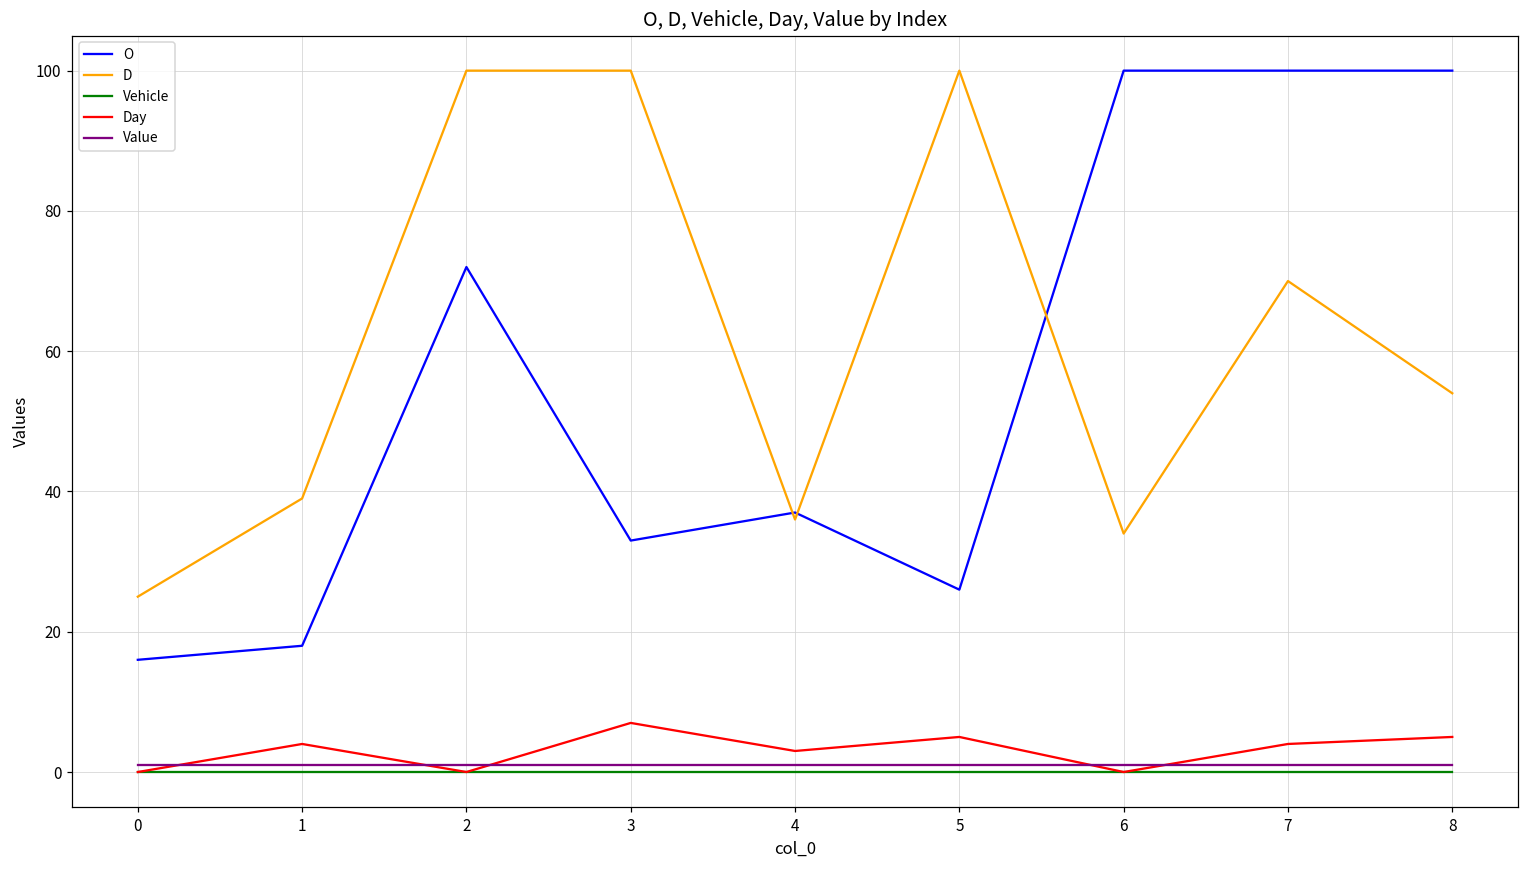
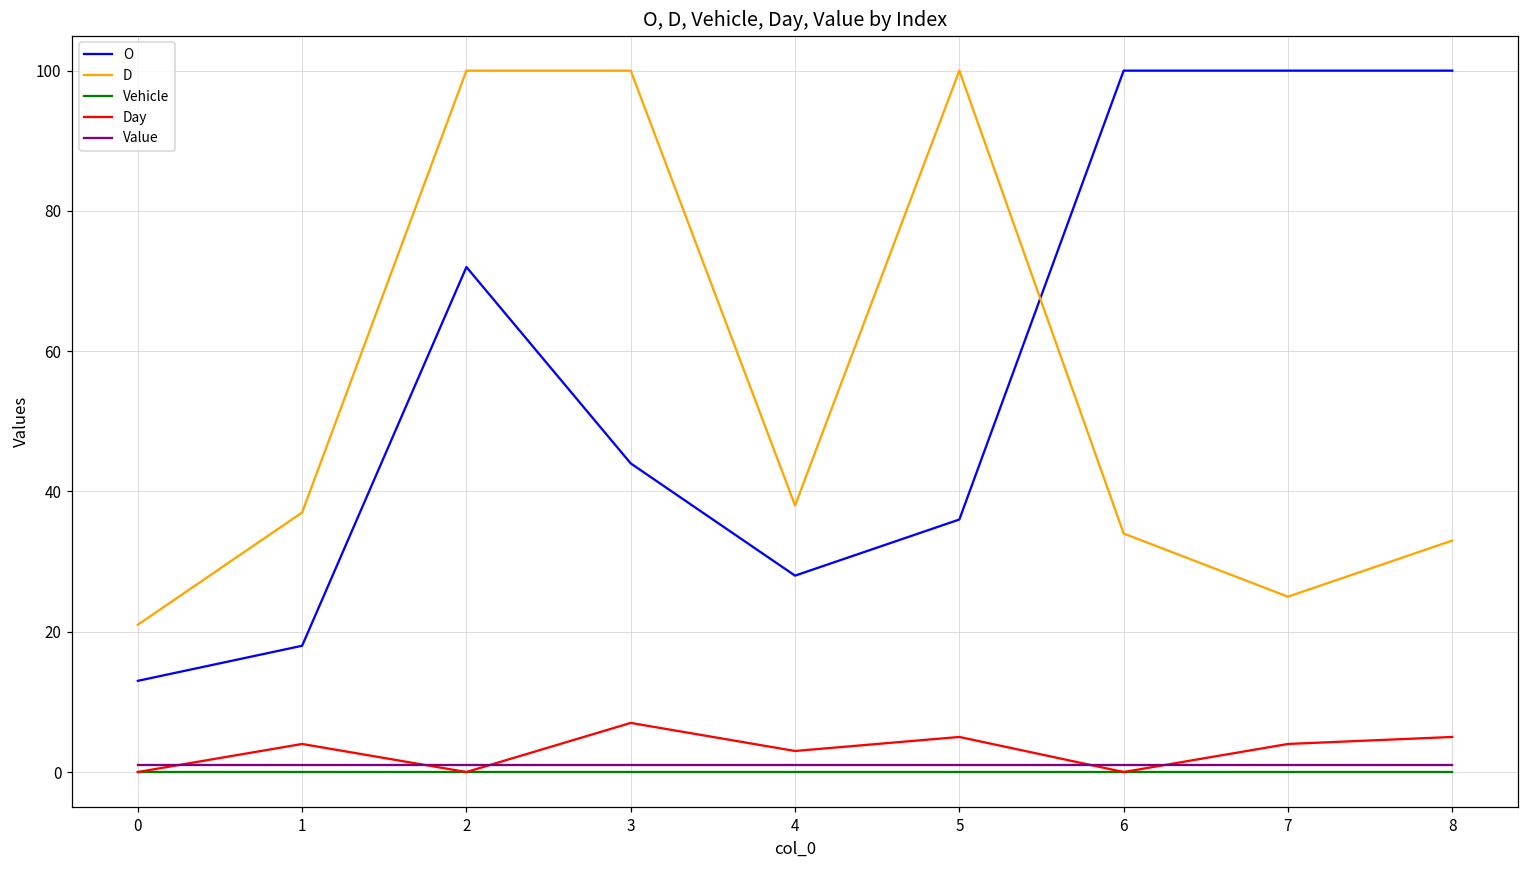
  {
    "O": {
-     "0": 16,
+     "0": 13,
      "1": 18,
      "2": 72,
-     "3": 33,
-     "4": 37,
-     "5": 26,
+     "3": 44,
+     "4": 28,
+     "5": 36,
      "6": 100,
      "7": 100,
      "8": 100
    },
    "D": {
-     "0": 25,
-     "1": 39,
+     "0": 21,
+     "1": 37,
      "2": 100,
      "3": 100,
-     "4": 36,
+     "4": 38,
      "5": 100,
      "6": 34,
-     "7": 70,
-     "8": 54
+     "7": 25,
+     "8": 33
    },
    "Vehicle": {
      "1": 0,
      "3": 0,
      "4": 0,
      "5": 0,
      "7": 0,
      "8": 0
    },
    "Day": {
      "1": 4,
      "3": 7,
      "4": 3,
      "5": 5,
      "7": 4,
      "8": 5
    },
    "Value": {
      "0": 1,
      "1": 1,
      "2": 1,
      "3": 1,
      "4": 1,
      "5": 1,
      "6": 1,
      "7": 1,
      "8": 1
    }
  }
